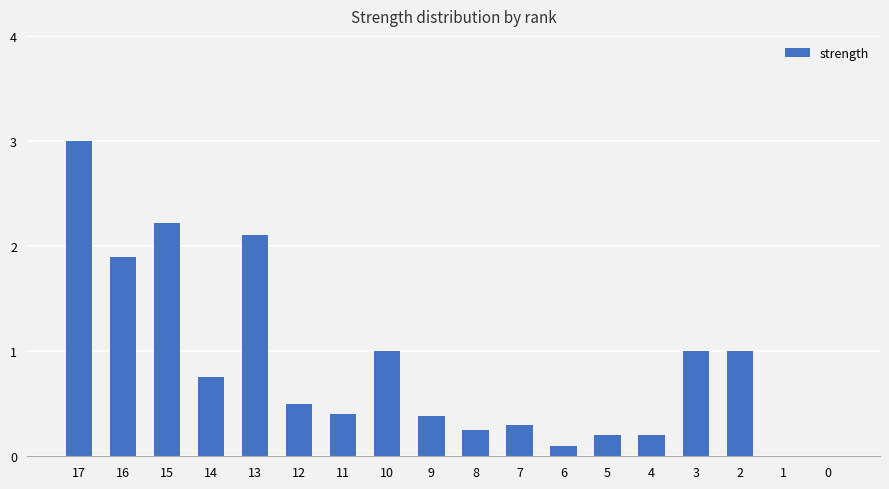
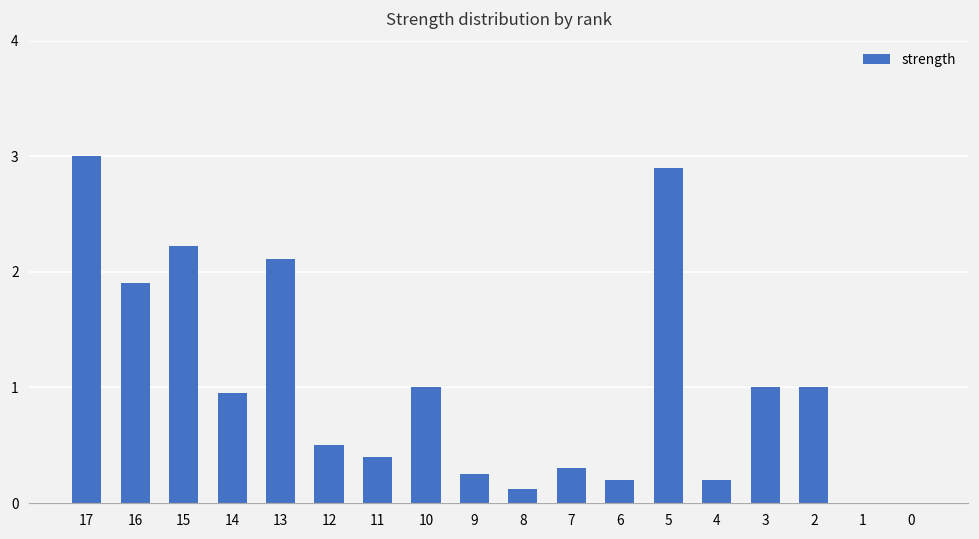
  {
    "17": 3.00,
    "16": 1.90,
    "15": 2.22,
-   "14": 0.75,
+   "14": 0.95,
    "13": 2.11,
    "12": 0.50,
    "11": 0.40,
    "10": 1.00,
-   "9": 0.38,
-   "8": 0.25,
+   "9": 0.25,
+   "8": 0.12,
    "7": 0.30,
-   "6": 0.1,
-   "5": 0.2,
+   "6": 0.2,
+   "5": 2.9,
    "4": 0.20,
    "3": 1.00,
    "2": 1.00,
    "1": 0.00,
    "0": 0.00
  }
